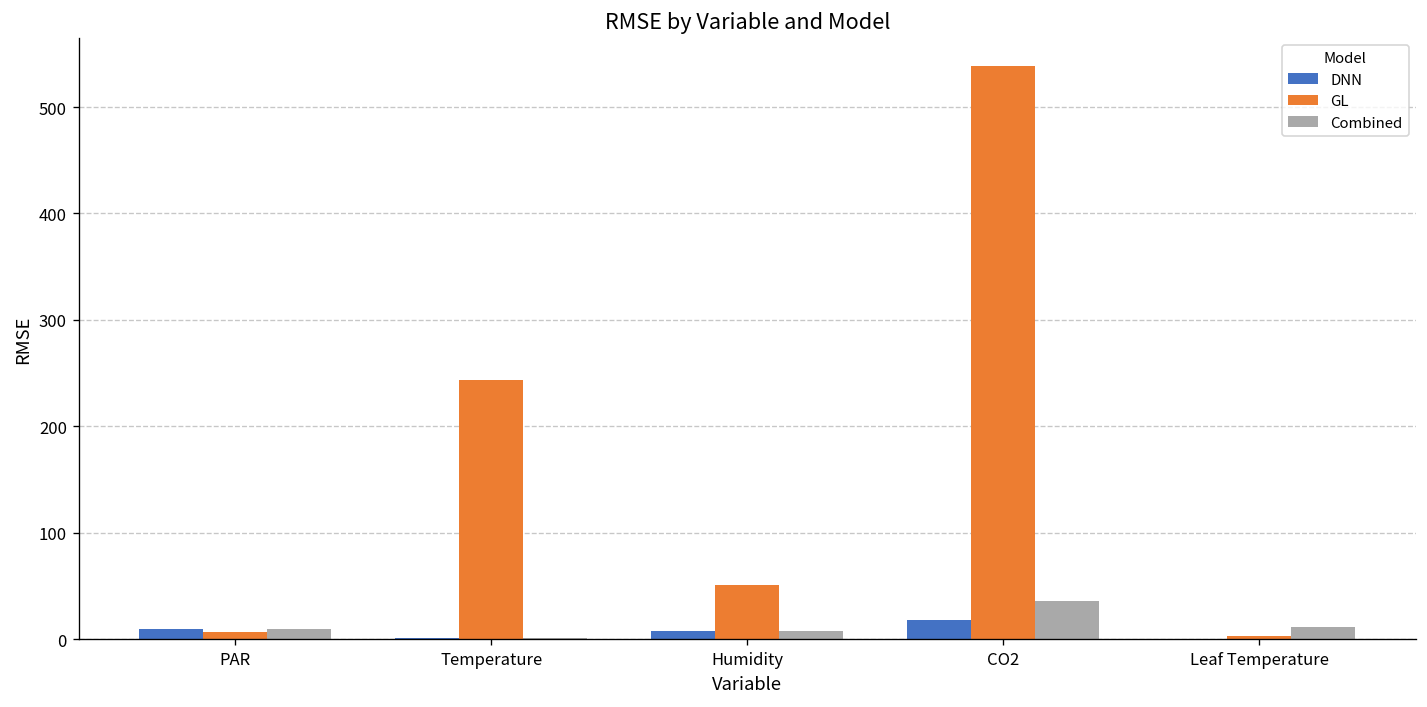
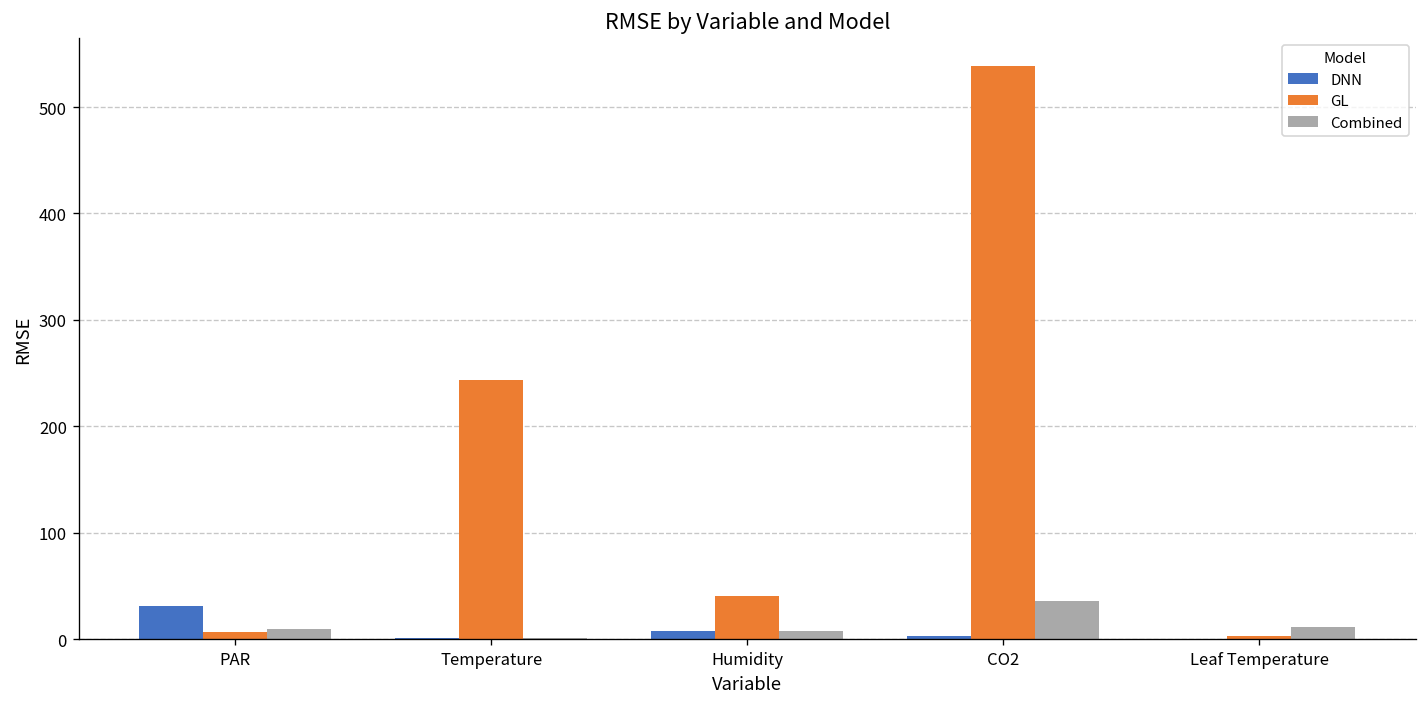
  {
    "DNN": {
-     "PAR": 10,
+     "PAR": 30,
      "Humidity": 10,
-     "CO2": 20
+     "CO2": 0
    },
    "GL": {
      "PAR": 10,
      "Temperature": 240,
-     "Humidity": 50,
+     "Humidity": 40,
      "CO2": 540
    },
    "Combined": {
      "PAR": 10,
      "Humidity": 10,
      "CO2": 40,
      "Leaf Temperature": 10
    }
  }
